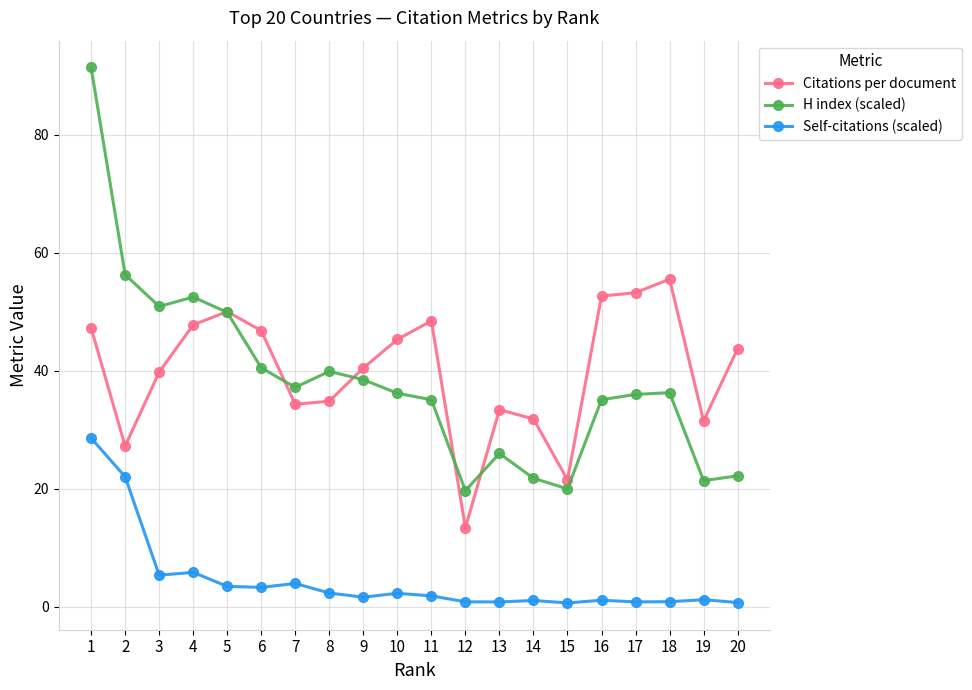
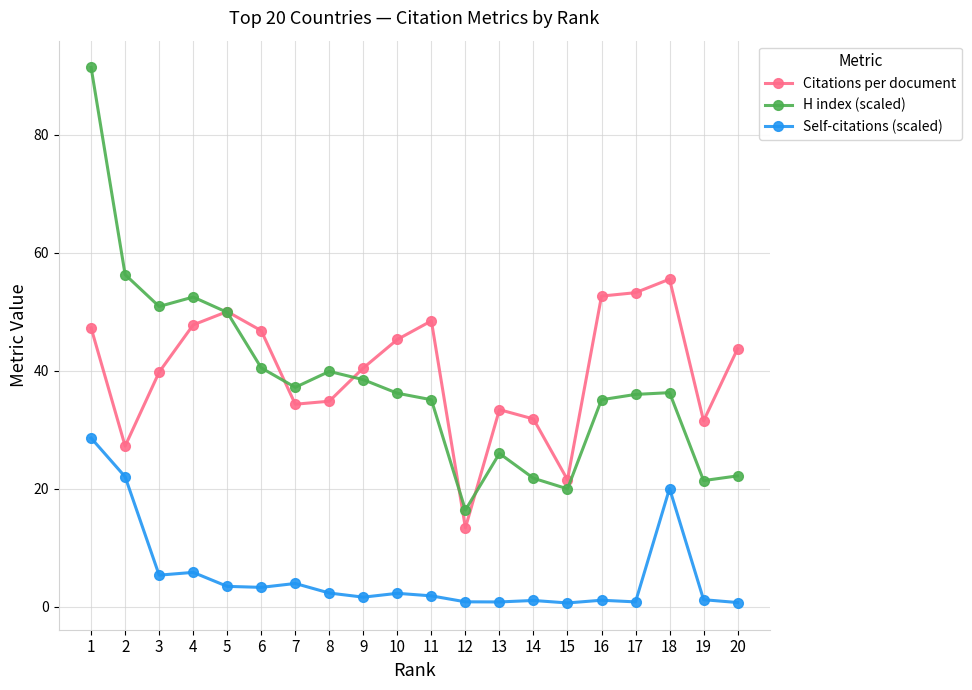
  {
    "Citations per document": {
      "1": 47,
      "2": 27,
      "3": 40,
      "4": 48,
      "6": 47,
      "7": 34,
      "8": 35,
      "9": 40,
      "10": 45,
      "11": 48,
      "12": 13,
      "13": 33,
      "14": 32,
      "15": 22,
      "16": 53,
      "17": 53,
      "18": 56,
      "19": 32,
      "20": 44
    },
    "H index (scaled)": {
      "1": 91,
      "2": 56,
      "3": 51,
      "4": 53,
      "6": 41,
      "7": 37,
      "8": 40,
      "9": 39,
      "10": 36,
      "11": 35,
-     "12": 20,
+     "12": 16,
      "13": 26,
      "14": 22,
      "15": 20,
      "16": 35,
      "17": 36,
      "18": 36,
      "19": 21,
      "20": 22
    },
    "Self-citations (scaled)": {
      "1": 29,
      "2": 22,
      "3": 5,
      "4": 6,
      "5": 3,
      "6": 3,
      "7": 4,
      "8": 2,
      "9": 2,
      "10": 2,
      "11": 2,
      "12": 1,
      "13": 1,
      "14": 1,
      "15": 1,
      "16": 1,
      "17": 1,
-     "18": 1,
+     "18": 20,
      "19": 1,
      "20": 1
    }
  }
